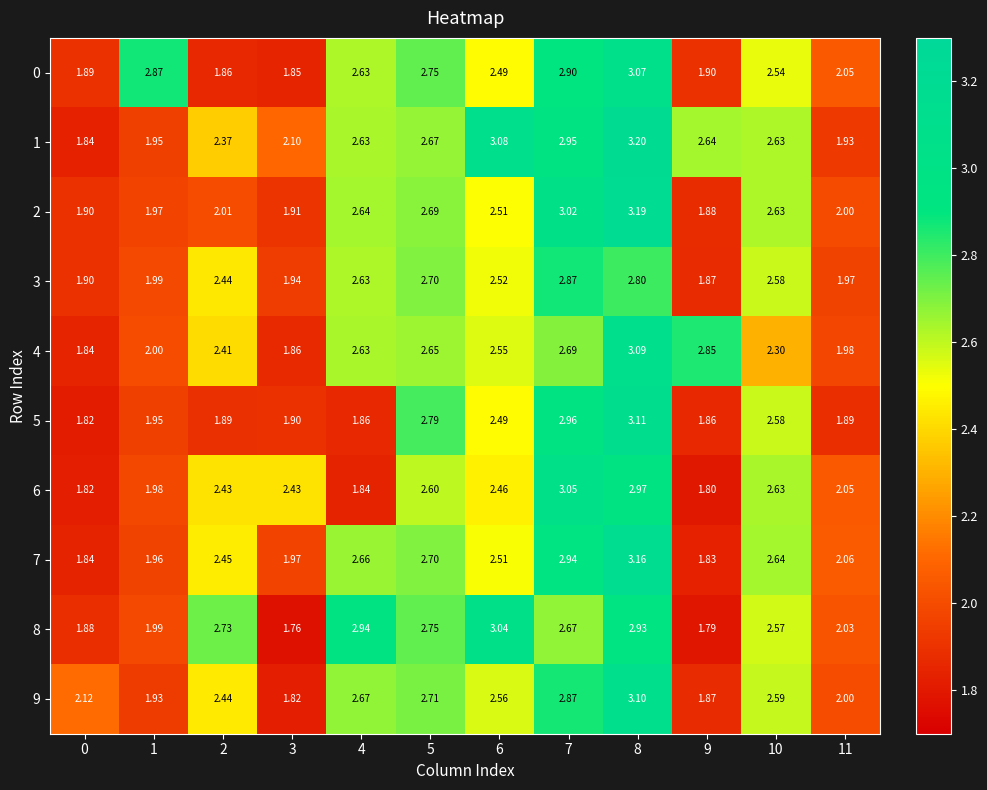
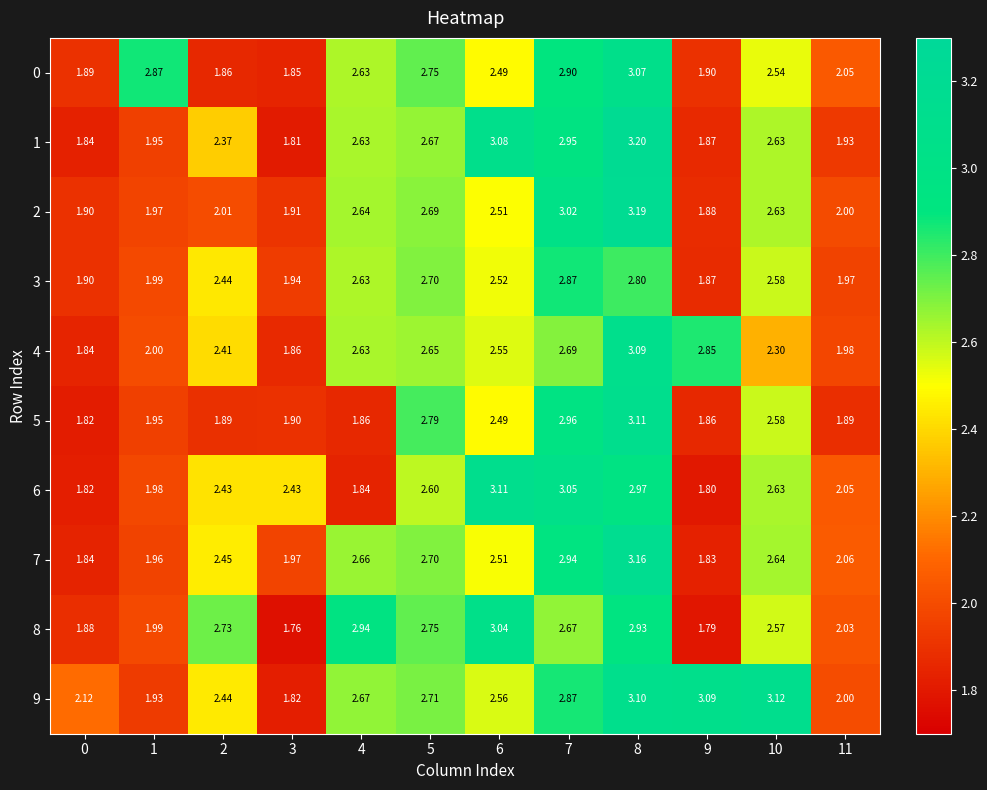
  {
    "0": {
      "0": 1.89,
      "1": 2.87,
      "2": 1.86,
      "3": 1.85,
      "4": 2.63,
      "5": 2.75,
      "6": 2.49,
      "7": 2.90,
      "8": 3.07,
      "9": 1.90,
      "10": 2.54,
      "11": 2.05
    },
    "1": {
      "0": 1.84,
      "1": 1.95,
      "2": 2.37,
-     "3": 2.10,
+     "3": 1.81,
      "4": 2.63,
      "5": 2.67,
      "6": 3.08,
      "7": 2.95,
      "8": 3.20,
-     "9": 2.64,
+     "9": 1.87,
      "10": 2.63,
      "11": 1.93
    },
    "2": {
      "0": 1.90,
      "1": 1.97,
      "2": 2.01,
      "3": 1.91,
      "4": 2.64,
      "5": 2.69,
      "6": 2.51,
      "7": 3.02,
      "8": 3.19,
      "9": 1.88,
      "10": 2.63,
      "11": 2.00
    },
    "3": {
      "0": 1.90,
      "1": 1.99,
      "2": 2.44,
      "3": 1.94,
      "4": 2.63,
      "5": 2.70,
      "6": 2.52,
      "7": 2.87,
      "8": 2.80,
      "9": 1.87,
      "10": 2.58,
      "11": 1.97
    },
    "4": {
      "0": 1.84,
      "1": 2.00,
      "2": 2.41,
      "3": 1.86,
      "4": 2.63,
      "5": 2.65,
      "6": 2.55,
      "7": 2.69,
      "8": 3.09,
      "9": 2.85,
      "10": 2.30,
      "11": 1.98
    },
    "5": {
      "0": 1.82,
      "1": 1.95,
      "2": 1.89,
      "3": 1.90,
      "4": 1.86,
      "5": 2.79,
      "6": 2.49,
      "7": 2.96,
      "8": 3.11,
      "9": 1.86,
      "10": 2.58,
      "11": 1.89
    },
    "6": {
      "0": 1.82,
      "1": 1.98,
      "2": 2.43,
      "3": 2.43,
      "4": 1.84,
      "5": 2.60,
-     "6": 2.46,
+     "6": 3.11,
      "7": 3.05,
      "8": 2.97,
      "9": 1.80,
      "10": 2.63,
      "11": 2.05
    },
    "7": {
      "0": 1.84,
      "1": 1.96,
      "2": 2.45,
      "3": 1.97,
      "4": 2.66,
      "5": 2.70,
      "6": 2.51,
      "7": 2.94,
      "8": 3.16,
      "9": 1.83,
      "10": 2.64,
      "11": 2.06
    },
    "8": {
      "0": 1.88,
      "1": 1.99,
      "2": 2.73,
      "3": 1.76,
      "4": 2.94,
      "5": 2.75,
      "6": 3.04,
      "7": 2.67,
      "8": 2.93,
      "9": 1.79,
      "10": 2.57,
      "11": 2.03
    },
    "9": {
      "0": 2.12,
      "1": 1.93,
      "2": 2.44,
      "3": 1.82,
      "4": 2.67,
      "5": 2.71,
      "6": 2.56,
      "7": 2.87,
      "8": 3.10,
-     "9": 1.87,
-     "10": 2.59,
+     "9": 3.09,
+     "10": 3.12,
      "11": 2.00
    }
  }
